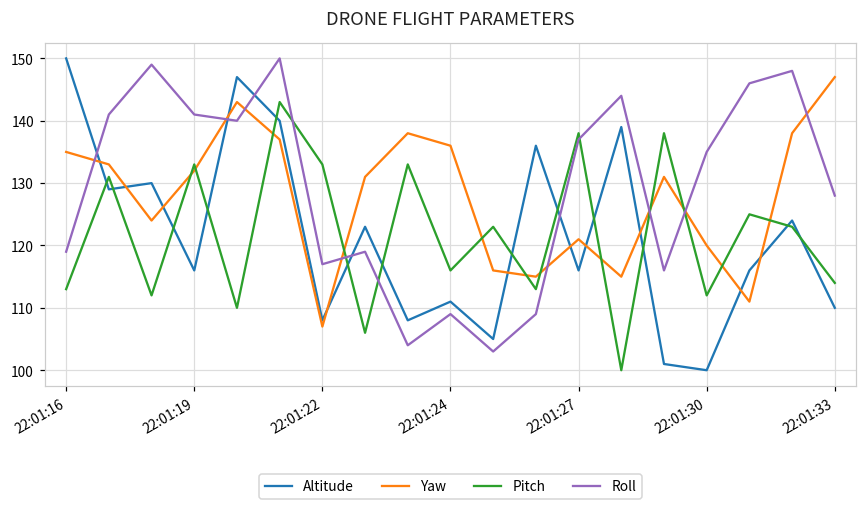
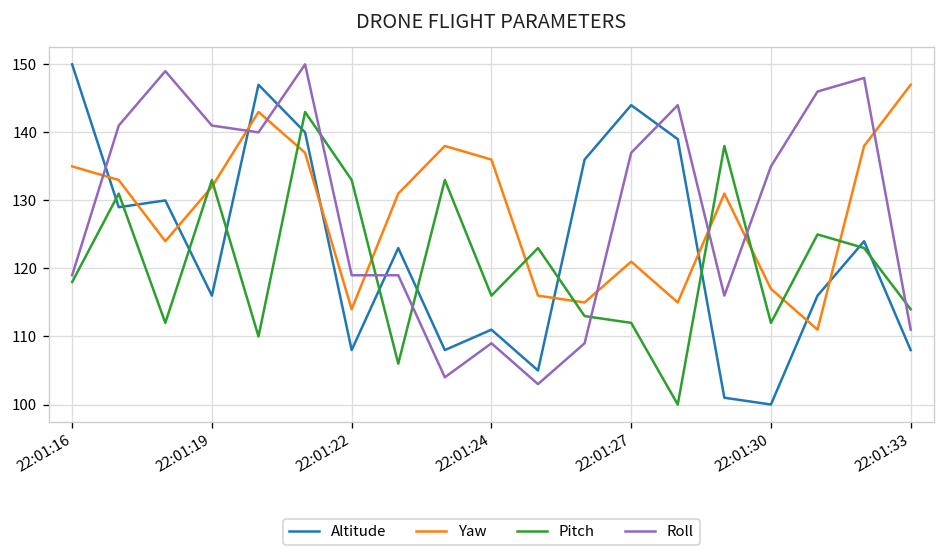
  {
    "Altitude": {
      "22:01:16": 150,
      "22:01:19": 116,
      "22:01:22": 108,
-     "22:01:27": 116,
+     "22:01:27": 144,
      "22:01:30": 100,
-     "22:01:33": 110
+     "22:01:33": 108
    },
    "Yaw": {
      "22:01:16": 135,
      "22:01:19": 132,
-     "22:01:22": 107,
+     "22:01:22": 114,
      "22:01:27": 121,
-     "22:01:30": 120,
+     "22:01:30": 117,
      "22:01:33": 147
    },
    "Pitch": {
-     "22:01:16": 113,
+     "22:01:16": 118,
      "22:01:19": 133,
      "22:01:22": 133,
-     "22:01:27": 138,
+     "22:01:27": 112,
      "22:01:30": 112,
      "22:01:33": 114
    },
    "Roll": {
      "22:01:16": 119,
      "22:01:19": 141,
-     "22:01:22": 117,
+     "22:01:22": 119,
      "22:01:27": 137,
      "22:01:30": 135,
-     "22:01:33": 128
+     "22:01:33": 111
    }
  }
